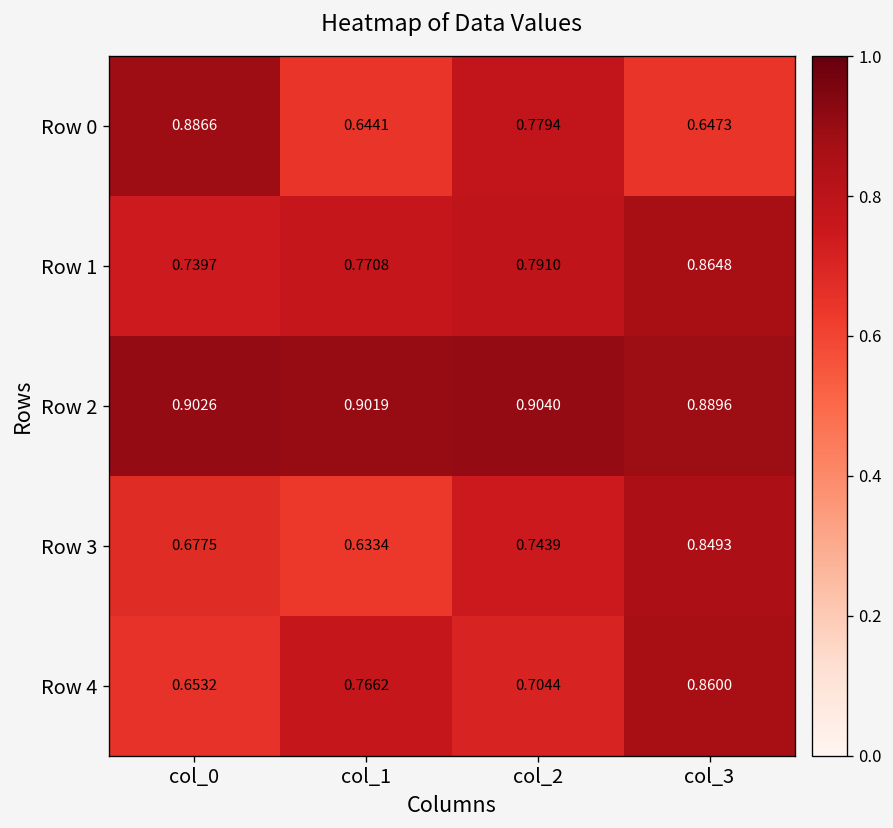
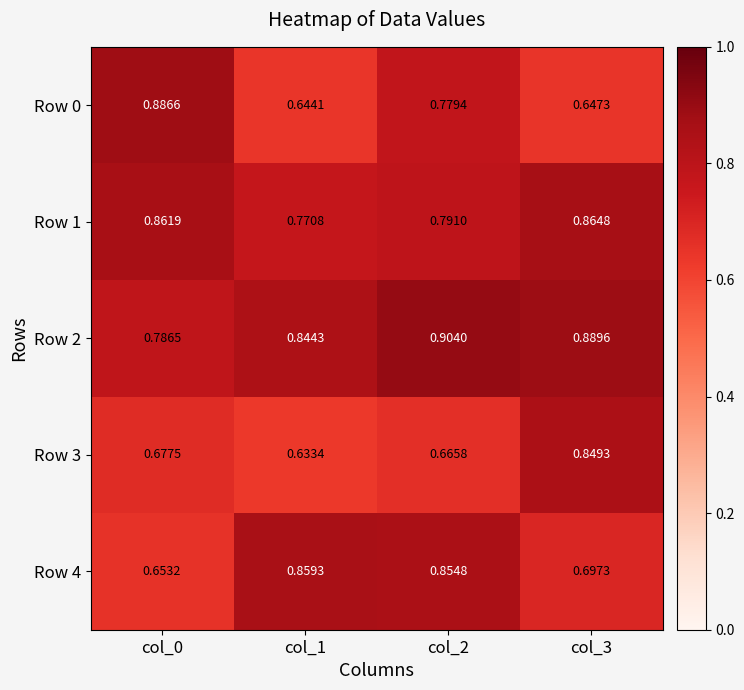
  {
    "Row 0": {
      "col_0": 0.8866,
      "col_1": 0.6441,
      "col_2": 0.7794,
      "col_3": 0.6473
    },
    "Row 1": {
-     "col_0": 0.7397,
+     "col_0": 0.8619,
      "col_1": 0.7708,
      "col_2": 0.7910,
      "col_3": 0.8648
    },
    "Row 2": {
-     "col_0": 0.9026,
-     "col_1": 0.9019,
+     "col_0": 0.7865,
+     "col_1": 0.8443,
      "col_2": 0.9040,
      "col_3": 0.8896
    },
    "Row 3": {
      "col_0": 0.6775,
      "col_1": 0.6334,
-     "col_2": 0.7439,
+     "col_2": 0.6658,
      "col_3": 0.8493
    },
    "Row 4": {
      "col_0": 0.6532,
-     "col_1": 0.7662,
-     "col_2": 0.7044,
-     "col_3": 0.8600
+     "col_1": 0.8593,
+     "col_2": 0.8548,
+     "col_3": 0.6973
    }
  }
